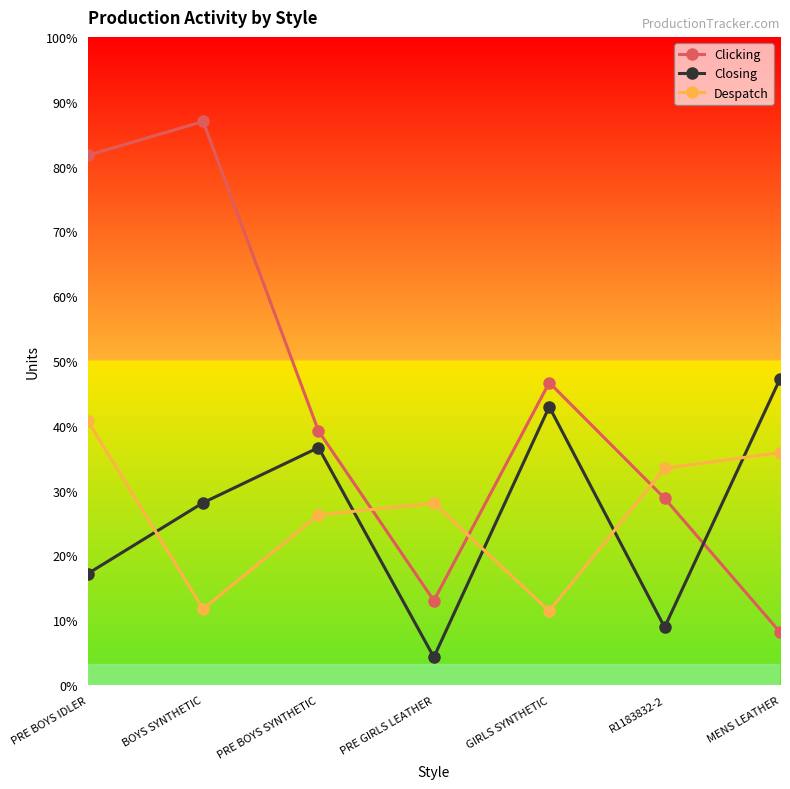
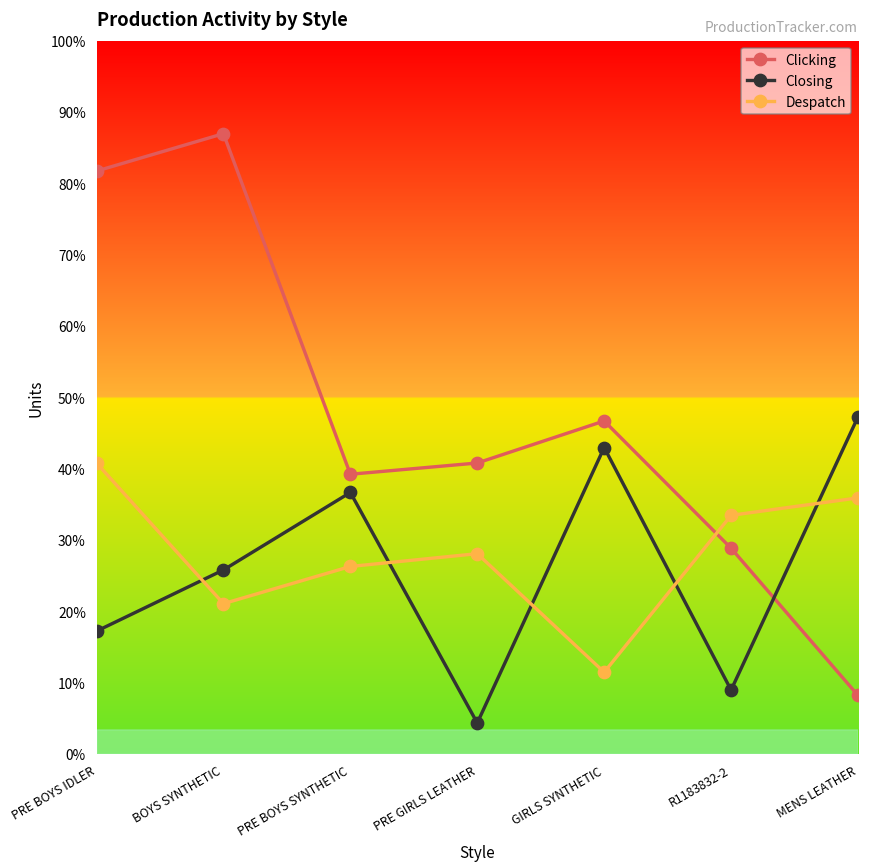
  {
    "Clicking": {
      "PRE BOYS IDLER": "82%",
      "BOYS SYNTHETIC": "87%",
      "PRE BOYS SYNTHETIC": "39%",
-     "PRE GIRLS LEATHER": "13%",
+     "PRE GIRLS LEATHER": "41%",
      "GIRLS SYNTHETIC": "47%",
      "R1183832-2": "29%",
      "MENS LEATHER": "8%"
    },
    "Closing": {
      "PRE BOYS IDLER": "17%",
-     "BOYS SYNTHETIC": "28%",
+     "BOYS SYNTHETIC": "26%",
      "PRE BOYS SYNTHETIC": "37%",
      "PRE GIRLS LEATHER": "4%",
      "GIRLS SYNTHETIC": "43%",
      "R1183832-2": "9%",
      "MENS LEATHER": "47%"
    },
    "Despatch": {
      "PRE BOYS IDLER": "41%",
-     "BOYS SYNTHETIC": "12%",
+     "BOYS SYNTHETIC": "21%",
      "PRE BOYS SYNTHETIC": "26%",
      "PRE GIRLS LEATHER": "28%",
      "GIRLS SYNTHETIC": "11%",
      "R1183832-2": "33%",
      "MENS LEATHER": "36%"
    }
  }
